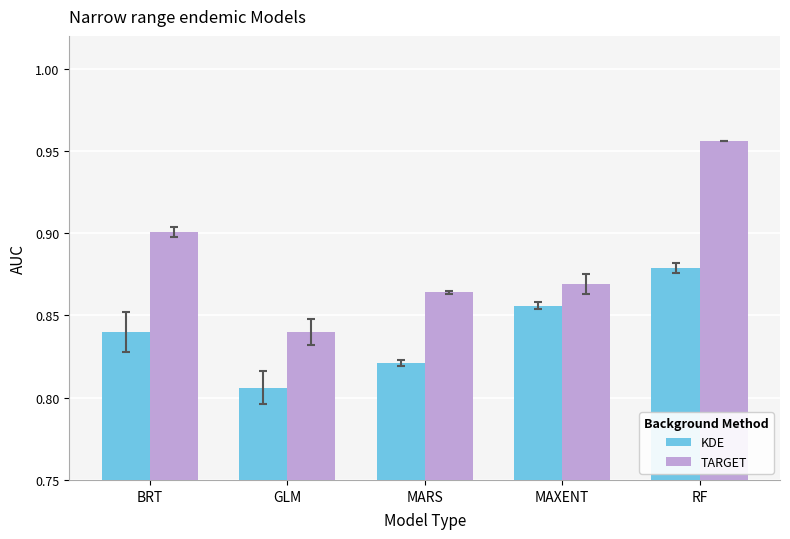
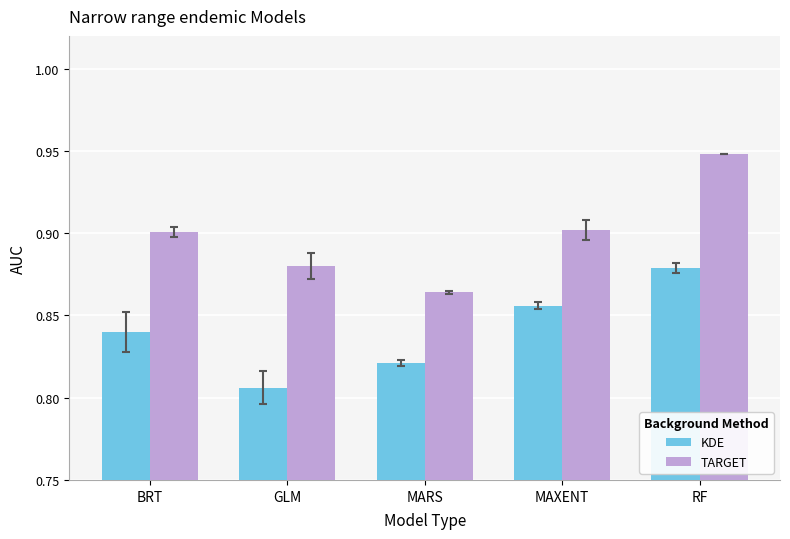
  {
    "KDE": {
      "BRT": 0.840,
      "GLM": 0.806,
      "MARS": 0.821,
      "MAXENT": 0.856,
      "RF": 0.879
    },
    "TARGET": {
      "BRT": 0.901,
-     "GLM": 0.84,
+     "GLM": 0.88,
      "MARS": 0.864,
-     "MAXENT": 0.869,
-     "RF": 0.956
+     "MAXENT": 0.902,
+     "RF": 0.948
    }
  }
